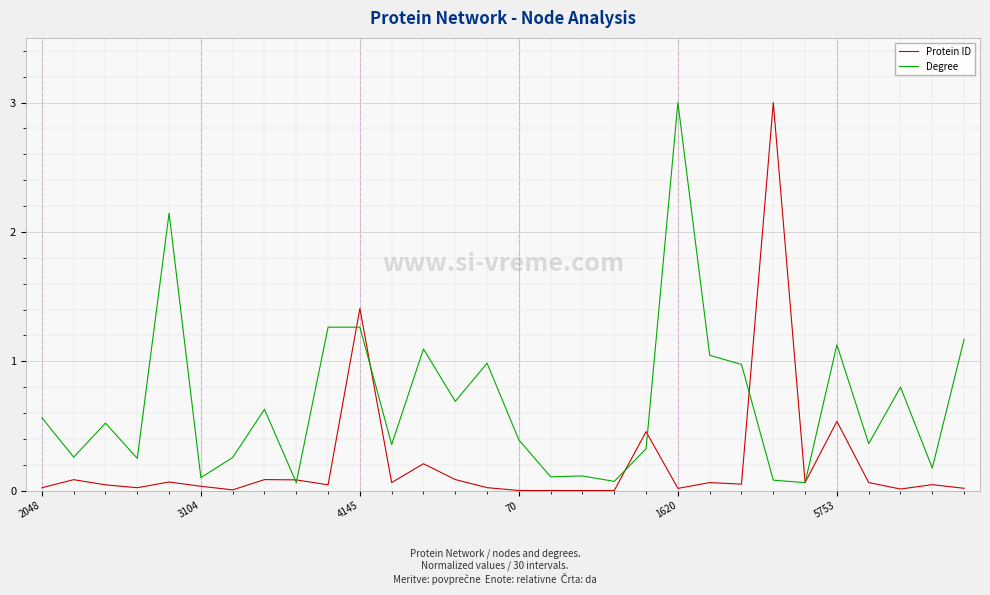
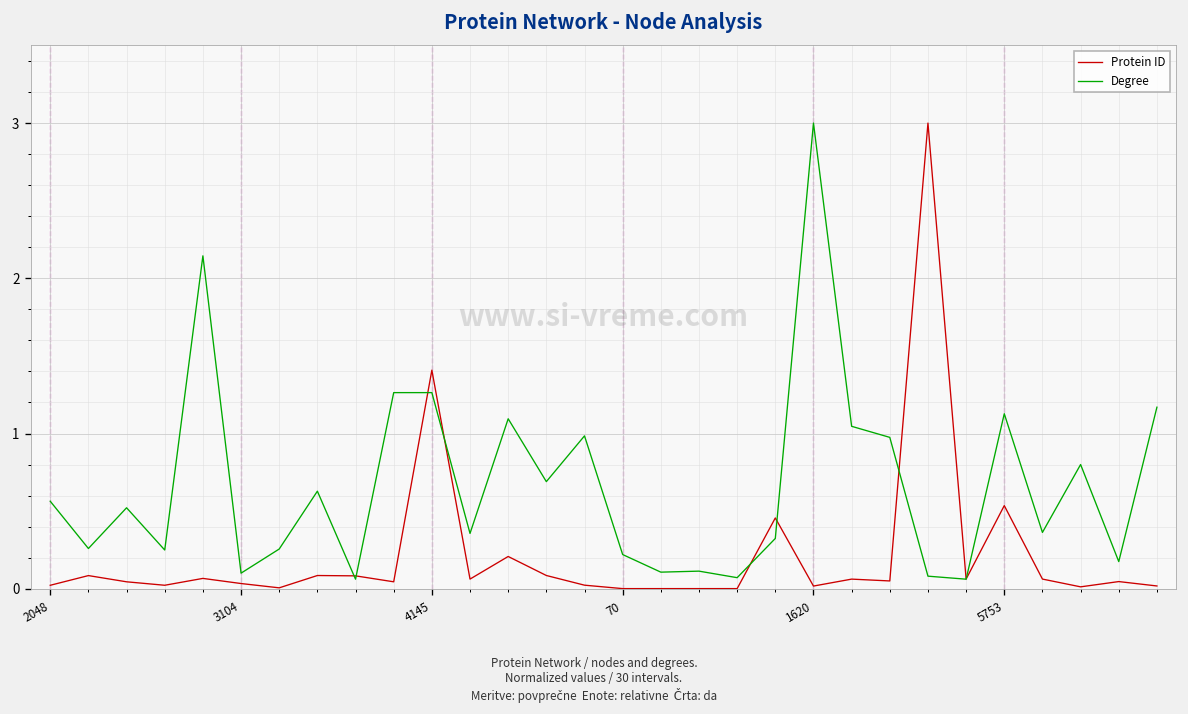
  {
    "Protein ID": {
      "2048": 0.02,
      "3104": 0.03,
      "4145": 1.41,
      "70": 0.00,
      "1620": 0.02,
      "5753": 0.54
    },
    "Degree": {
      "2048": 0.56,
      "3104": 0.10,
      "4145": 1.26,
-     "70": 0.39,
+     "70": 0.22,
      "1620": 3.00,
      "5753": 1.13
    }
  }
